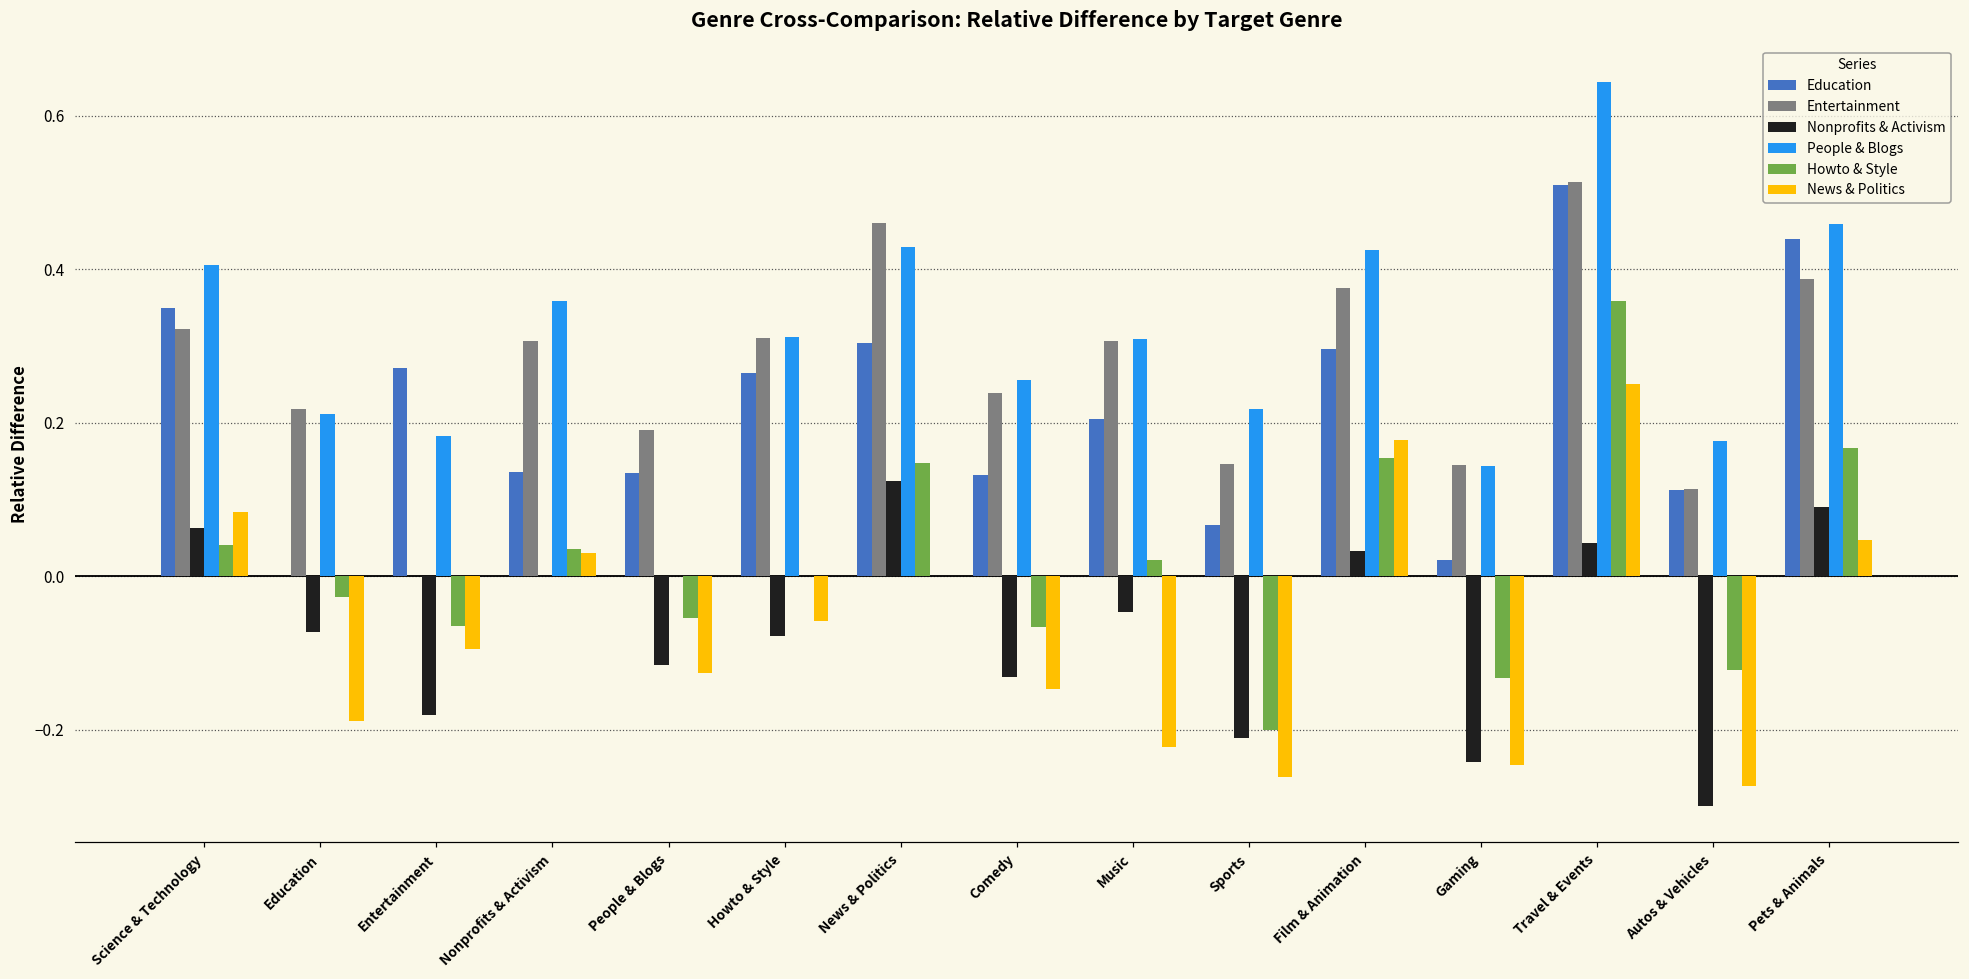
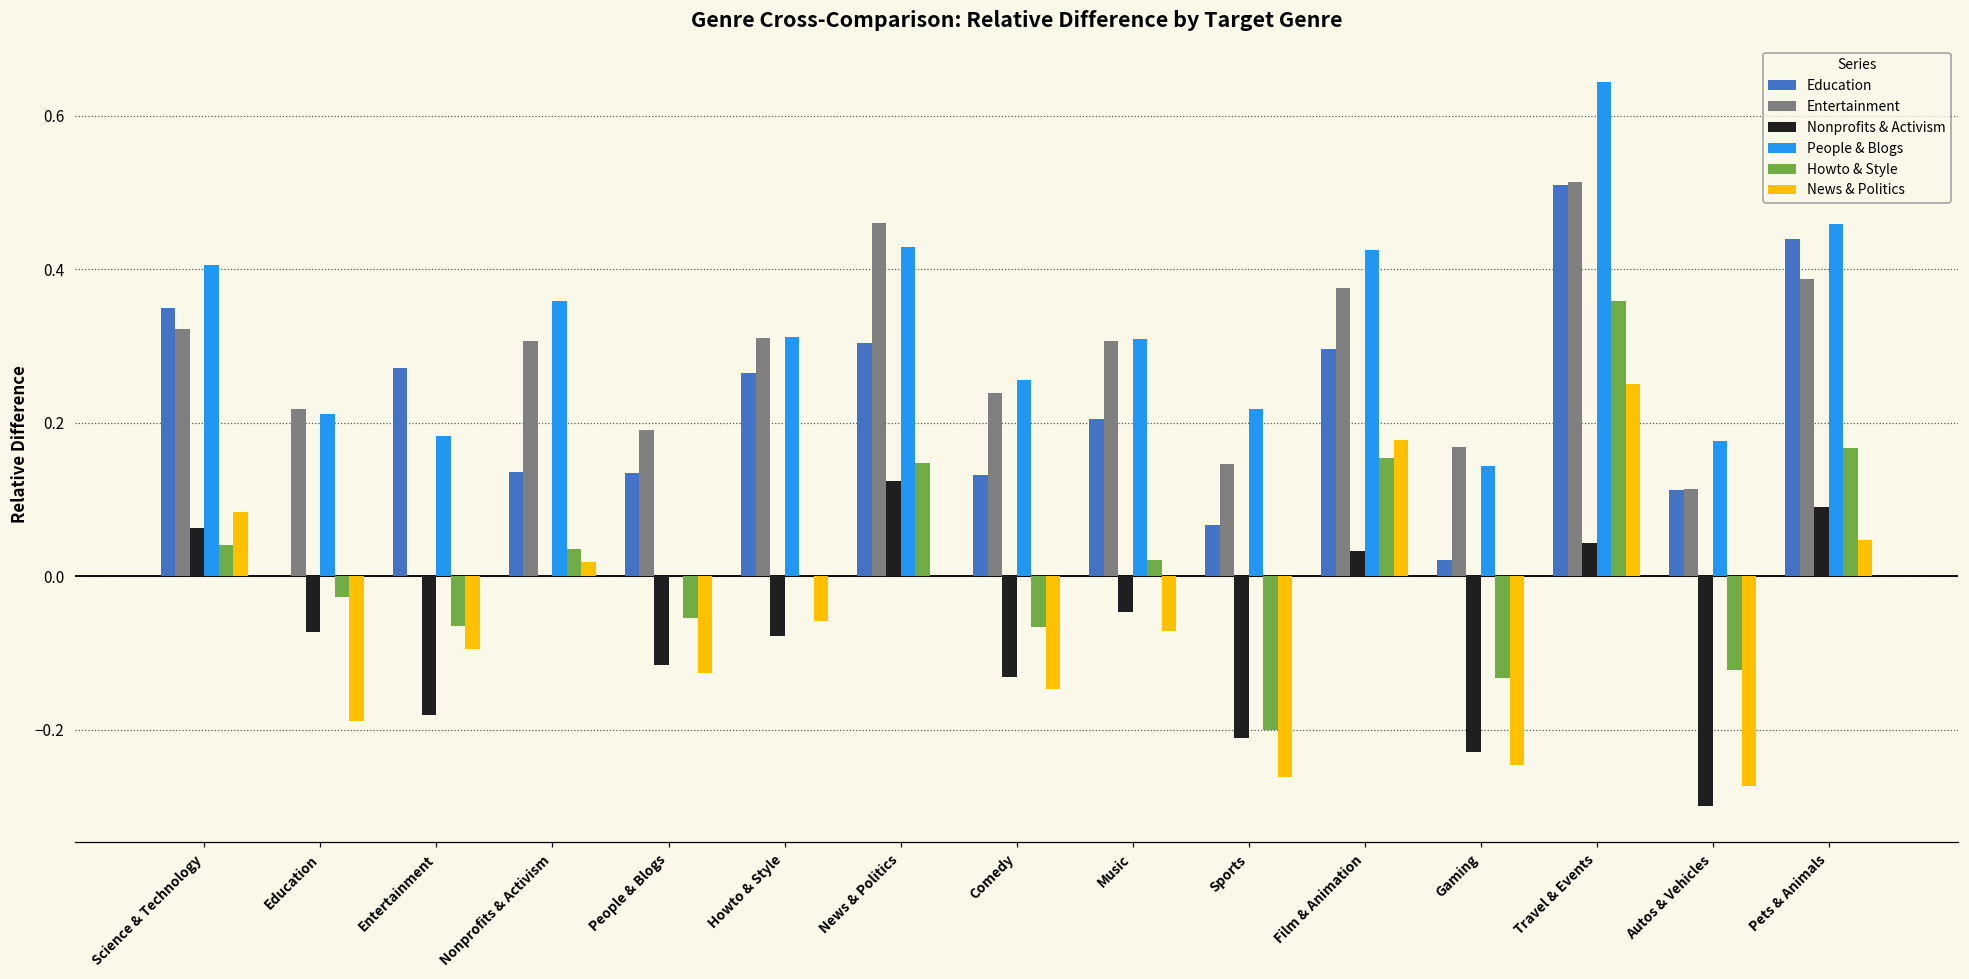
  {
    "Education": {
      "Science & Technology": 0.35,
      "Education": 0.00,
      "Entertainment": 0.27,
      "Nonprofits & Activism": 0.14,
      "People & Blogs": 0.13,
      "Howto & Style": 0.26,
      "News & Politics": 0.30,
      "Comedy": 0.13,
      "Music": 0.20,
      "Sports": 0.07,
      "Film & Animation": 0.30,
      "Gaming": 0.02,
      "Travel & Events": 0.51,
      "Autos & Vehicles": 0.11,
      "Pets & Animals": 0.44
    },
    "Entertainment": {
      "Science & Technology": 0.32,
      "Education": 0.22,
      "Entertainment": 0.00,
      "Nonprofits & Activism": 0.31,
      "People & Blogs": 0.19,
      "Howto & Style": 0.31,
      "News & Politics": 0.46,
      "Comedy": 0.24,
      "Music": 0.31,
      "Sports": 0.15,
      "Film & Animation": 0.38,
-     "Gaming": 0.15,
+     "Gaming": 0.17,
      "Travel & Events": 0.51,
      "Autos & Vehicles": 0.11,
      "Pets & Animals": 0.39
    },
    "Nonprofits & Activism": {
      "Science & Technology": 0.06,
      "Education": -0.07,
      "Entertainment": -0.18,
      "Nonprofits & Activism": 0.00,
      "People & Blogs": -0.12,
      "Howto & Style": -0.08,
      "News & Politics": 0.12,
      "Comedy": -0.13,
      "Music": -0.05,
      "Sports": -0.21,
      "Film & Animation": 0.03,
-     "Gaming": -0.24,
+     "Gaming": -0.23,
      "Travel & Events": 0.04,
      "Autos & Vehicles": -0.30,
      "Pets & Animals": 0.09
    },
    "People & Blogs": {
      "Science & Technology": 0.41,
      "Education": 0.21,
      "Entertainment": 0.18,
      "Nonprofits & Activism": 0.36,
      "People & Blogs": 0.00,
      "Howto & Style": 0.31,
      "News & Politics": 0.43,
      "Comedy": 0.26,
      "Music": 0.31,
      "Sports": 0.22,
      "Film & Animation": 0.42,
      "Gaming": 0.14,
      "Travel & Events": 0.64,
      "Autos & Vehicles": 0.18,
      "Pets & Animals": 0.46
    },
    "Howto & Style": {
      "Science & Technology": 0.04,
      "Education": -0.03,
      "Entertainment": -0.06,
      "Nonprofits & Activism": 0.04,
      "People & Blogs": -0.05,
      "Howto & Style": 0.00,
      "News & Politics": 0.15,
      "Comedy": -0.07,
      "Music": 0.02,
      "Sports": -0.20,
      "Film & Animation": 0.15,
      "Gaming": -0.13,
      "Travel & Events": 0.36,
      "Autos & Vehicles": -0.12,
      "Pets & Animals": 0.17
    },
    "News & Politics": {
      "Science & Technology": 0.08,
      "Education": -0.19,
      "Entertainment": -0.09,
-     "Nonprofits & Activism": 0.03,
+     "Nonprofits & Activism": 0.02,
      "People & Blogs": -0.13,
      "Howto & Style": -0.06,
      "News & Politics": 0.00,
      "Comedy": -0.15,
-     "Music": -0.22,
+     "Music": -0.07,
      "Sports": -0.26,
      "Film & Animation": 0.18,
      "Gaming": -0.25,
      "Travel & Events": 0.25,
      "Autos & Vehicles": -0.27,
      "Pets & Animals": 0.05
    }
  }
